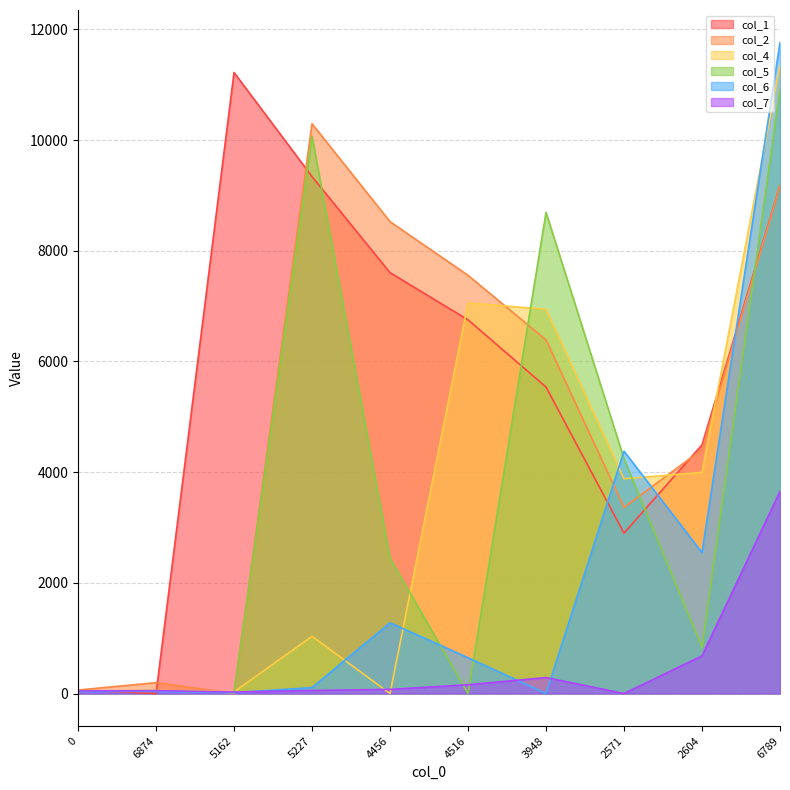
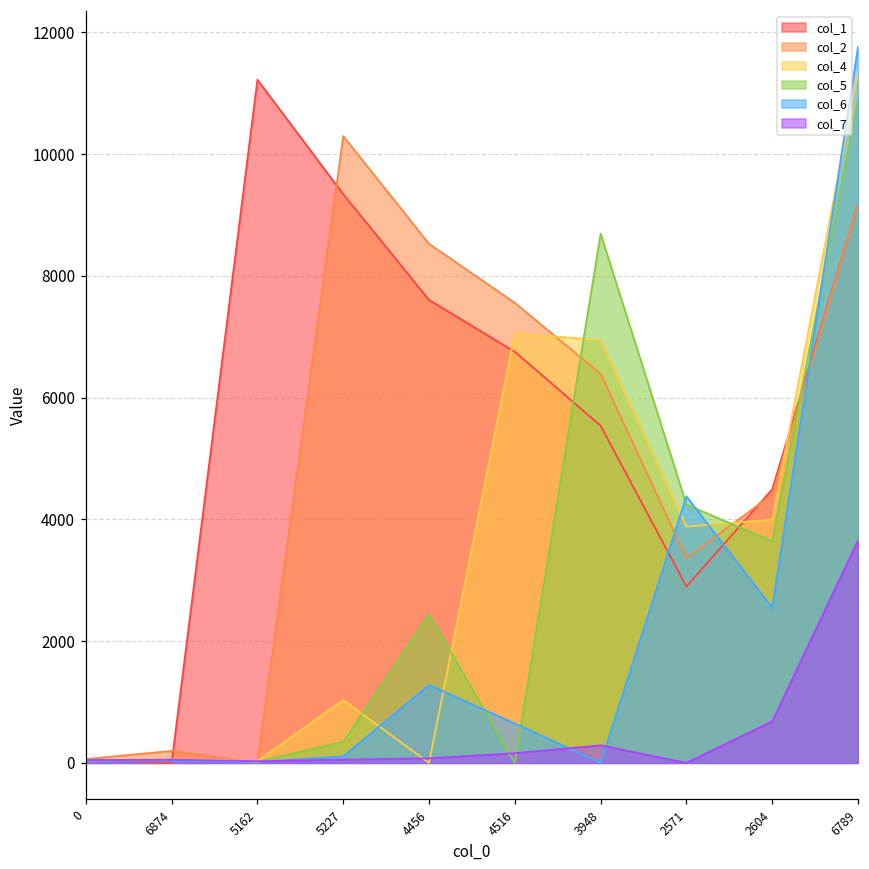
  {
    "col_5": {
-     "5227": 10100,
+     "5227": 300,
      "4456": 2400,
      "4516": 0,
      "3948": 8700,
      "2571": 4200,
-     "2604": 800,
+     "2604": 3600,
      "6789": 10900
    },
    "col_6": {
      "5227": 100,
      "4456": 1300,
      "4516": 600,
      "3948": 0,
      "2571": 4400,
      "2604": 2500,
      "6789": 11800
    },
    "col_7": {
      "5227": 100,
      "4456": 100,
      "4516": 200,
      "3948": 300,
      "2571": 0,
      "2604": 700,
      "6789": 3700
    }
  }
